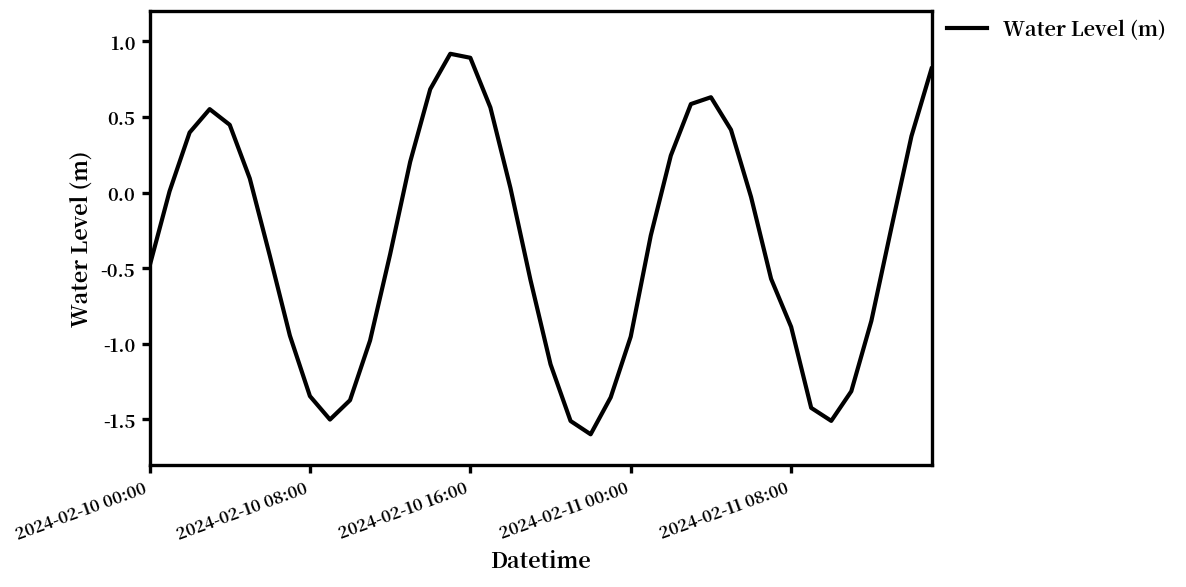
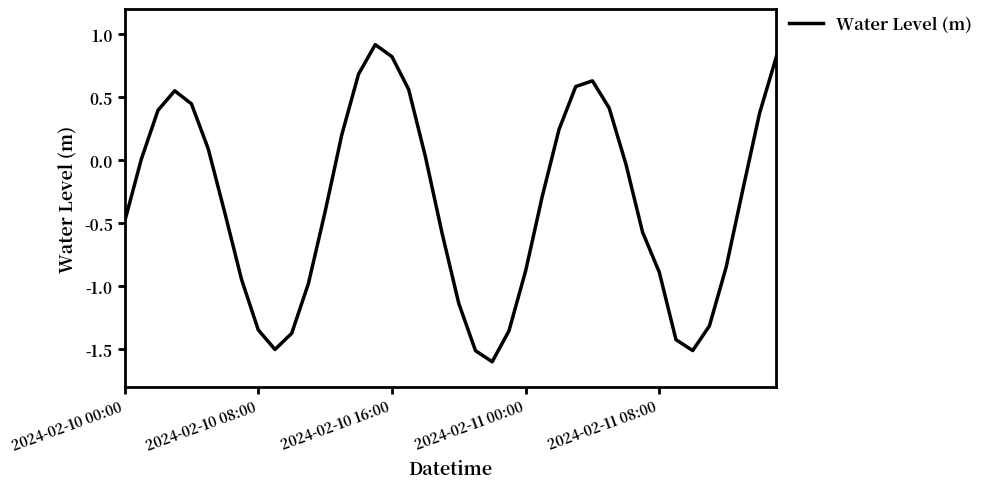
  {
    "2024-02-10 00:00": -0.49,
    "2024-02-10 08:00": -1.35,
-   "2024-02-10 16:00": 0.89,
-   "2024-02-11 00:00": -0.95,
+   "2024-02-10 16:00": 0.82,
+   "2024-02-11 00:00": -0.88,
    "2024-02-11 08:00": -0.89
  }
